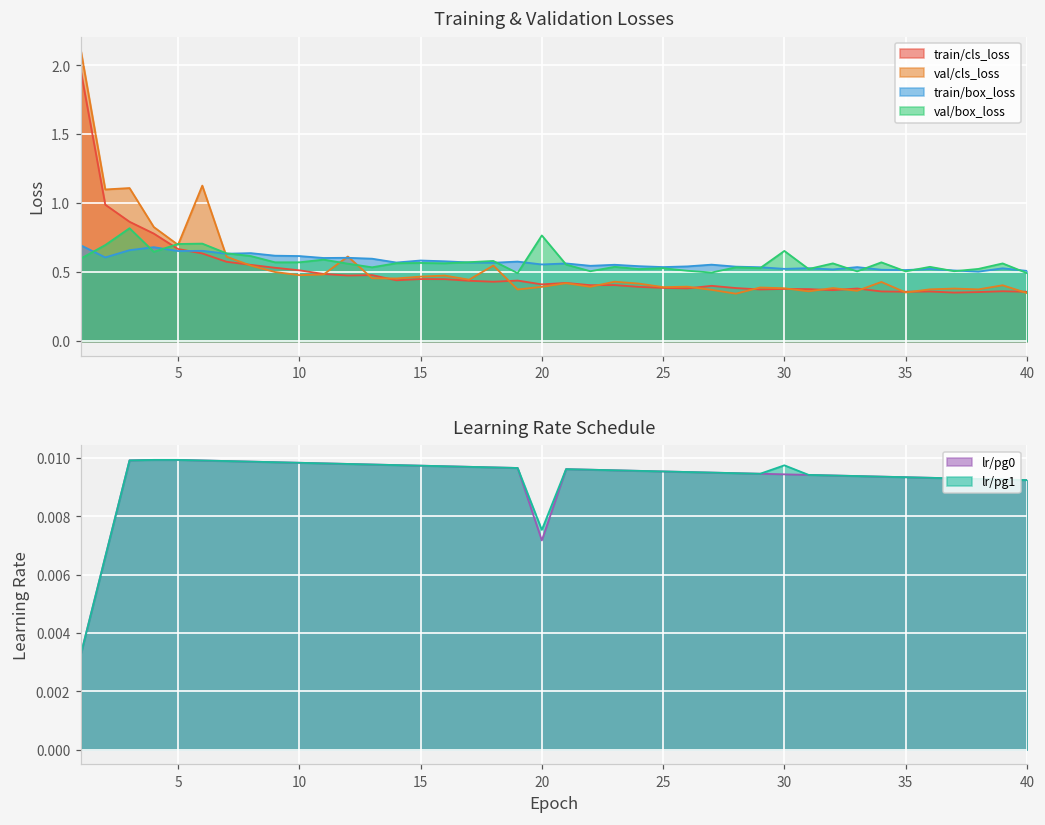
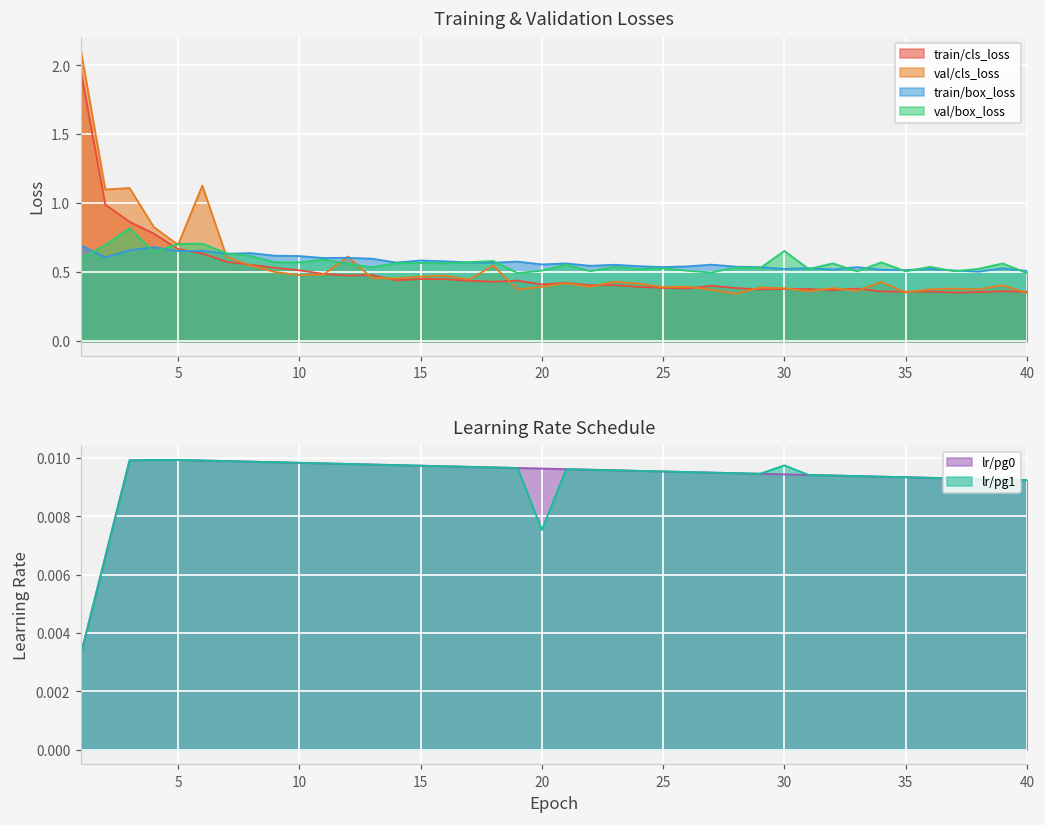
  {
    "Training & Validation Losses": {
      "train/box_loss": {
        "10": 0.62,
        "20": 0.56,
        "30": 0.52
      },
      "val/box_loss": {
        "10": 0.57,
-       "20": 0.77,
+       "20": 0.51,
        "30": 0.65
      }
    },
    "Learning Rate Schedule": {
      "lr/pg0": {
-       "20": 0.0072,
+       "20": 0.0096,
        "30": 0.0094
      },
      "lr/pg1": {
        "20": 0.0075,
        "30": 0.0098
      }
    }
  }
